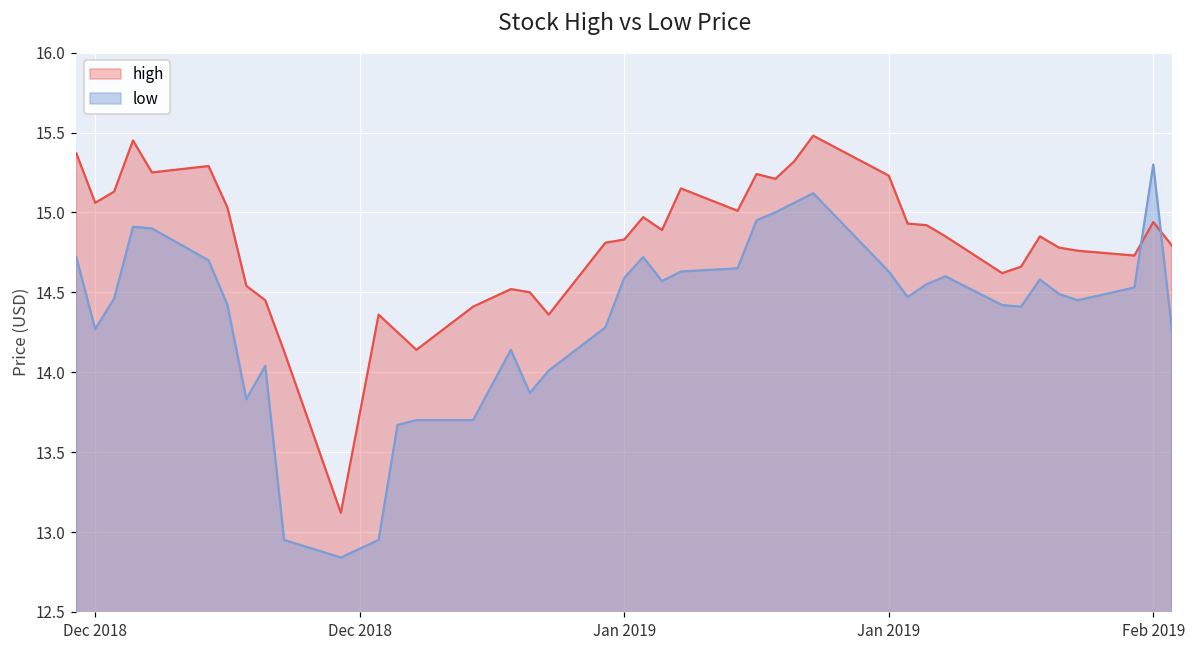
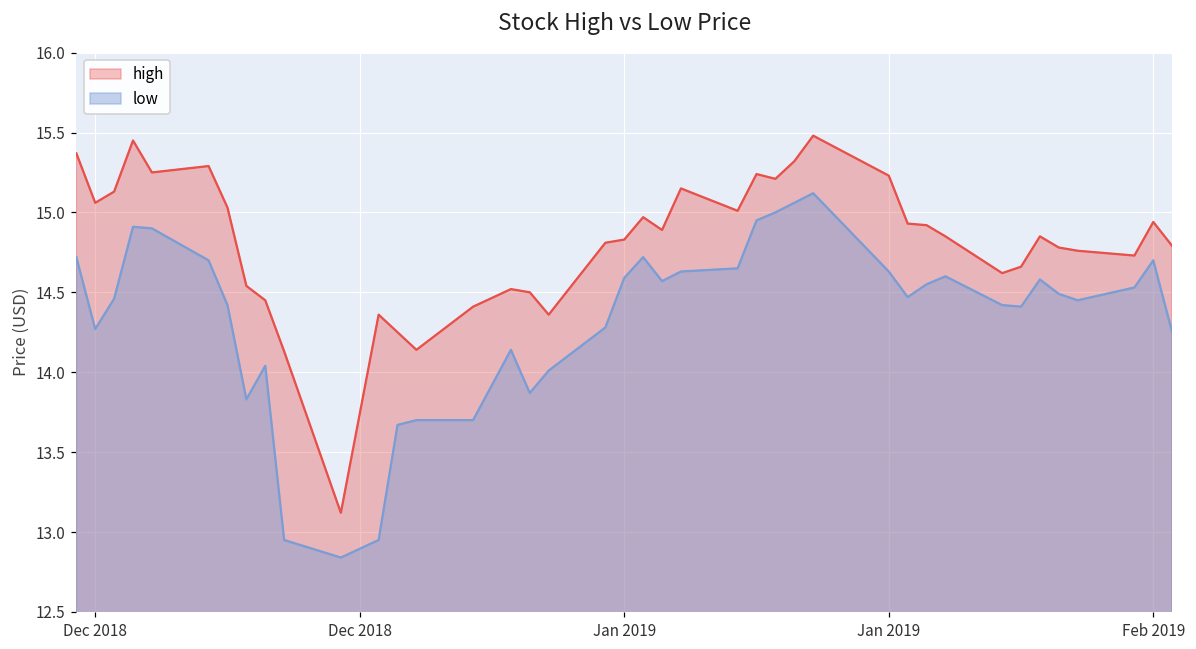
  {
    "high": {
      "Dec 2018": 15.06,
      "Feb 2019": 14.94
    },
    "low": {
      "Dec 2018": 14.27,
-     "Feb 2019": 15.3
+     "Feb 2019": 14.7
    }
  }
